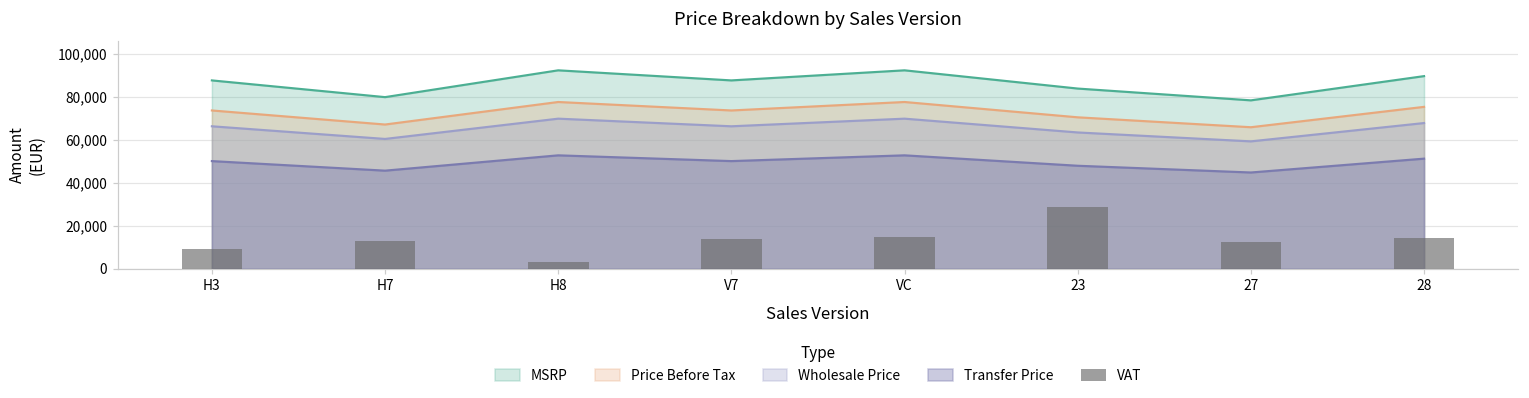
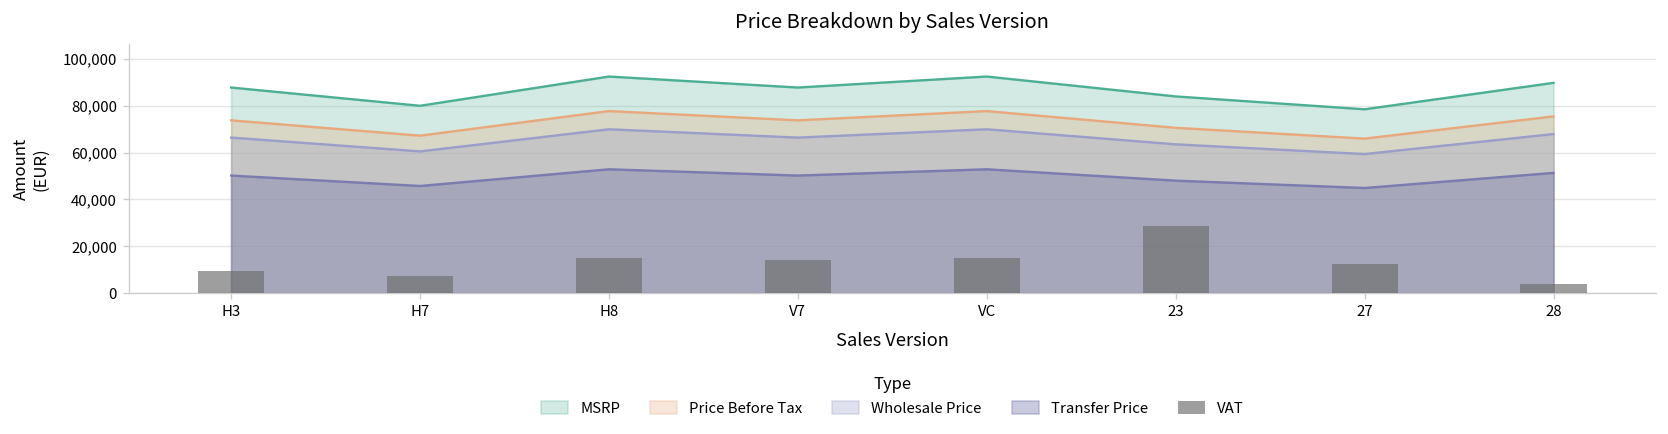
  {
    "VAT": {
      "H3": "9,000",
-     "H7": "13,000",
-     "H8": "3,000",
+     "H7": "7,000",
+     "H8": "15,000",
      "V7": "14,000",
      "VC": "15,000",
      "23": "29,000",
      "27": "13,000",
-     "28": "14,000"
+     "28": "4,000"
    }
  }
